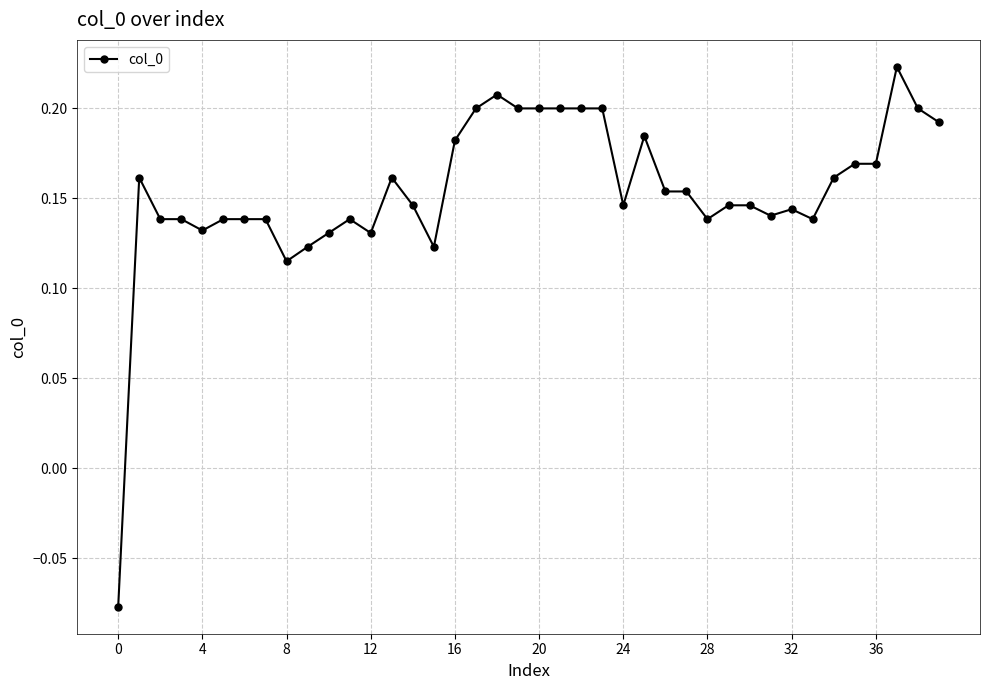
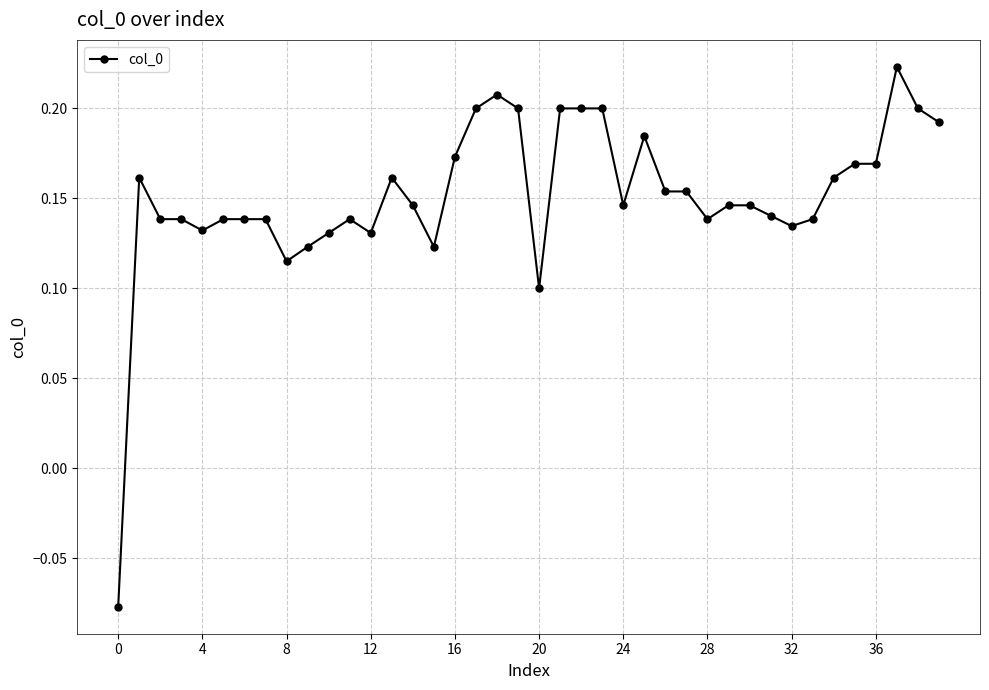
  {
    "0": -0.077,
    "4": 0.132,
    "8": 0.115,
    "12": 0.131,
-   "16": 0.182,
-   "20": 0.2,
+   "16": 0.173,
+   "20": 0.1,
    "24": 0.146,
    "28": 0.138,
-   "32": 0.144,
+   "32": 0.135,
    "36": 0.169
  }
